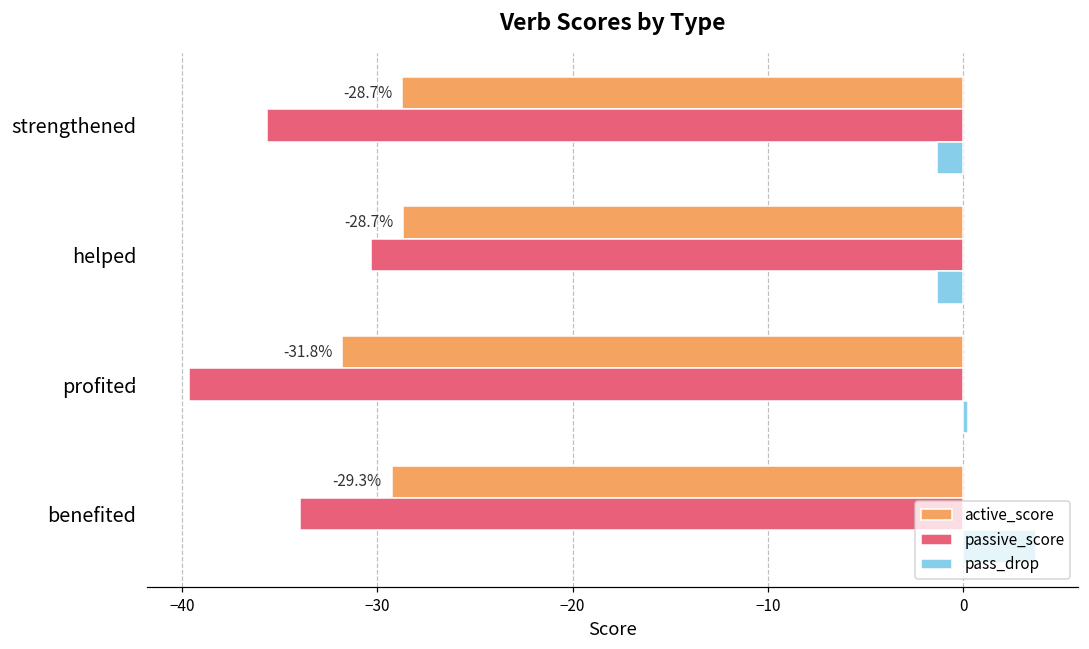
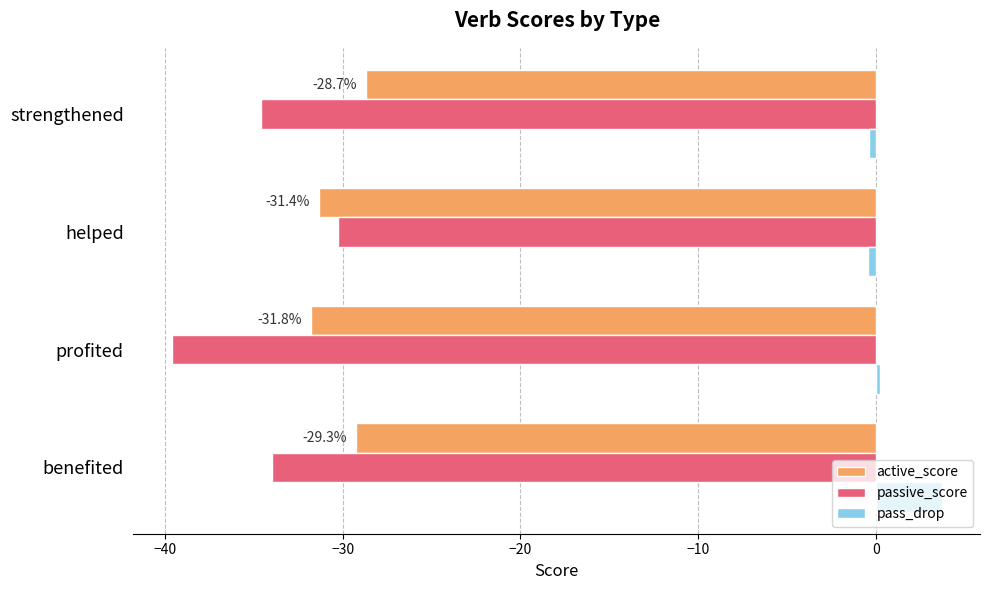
  {
    "active_score": {
      "strengthened": "-28.7%",
-     "helped": "-28.7%",
+     "helped": "-31.4%",
      "profited": "-31.8%",
      "benefited": "-29.3%"
    },
    "passive_score": {
-     "strengthened": "-35.7",
+     "strengthened": "-34.6",
      "helped": "-30.3",
      "profited": "-39.6",
      "benefited": "-34.0"
    },
    "pass_drop": {
-     "strengthened": "-1.3",
-     "helped": "-1.3",
+     "strengthened": "-0.4",
+     "helped": "-0.5",
      "profited": "0.3"
    }
  }
